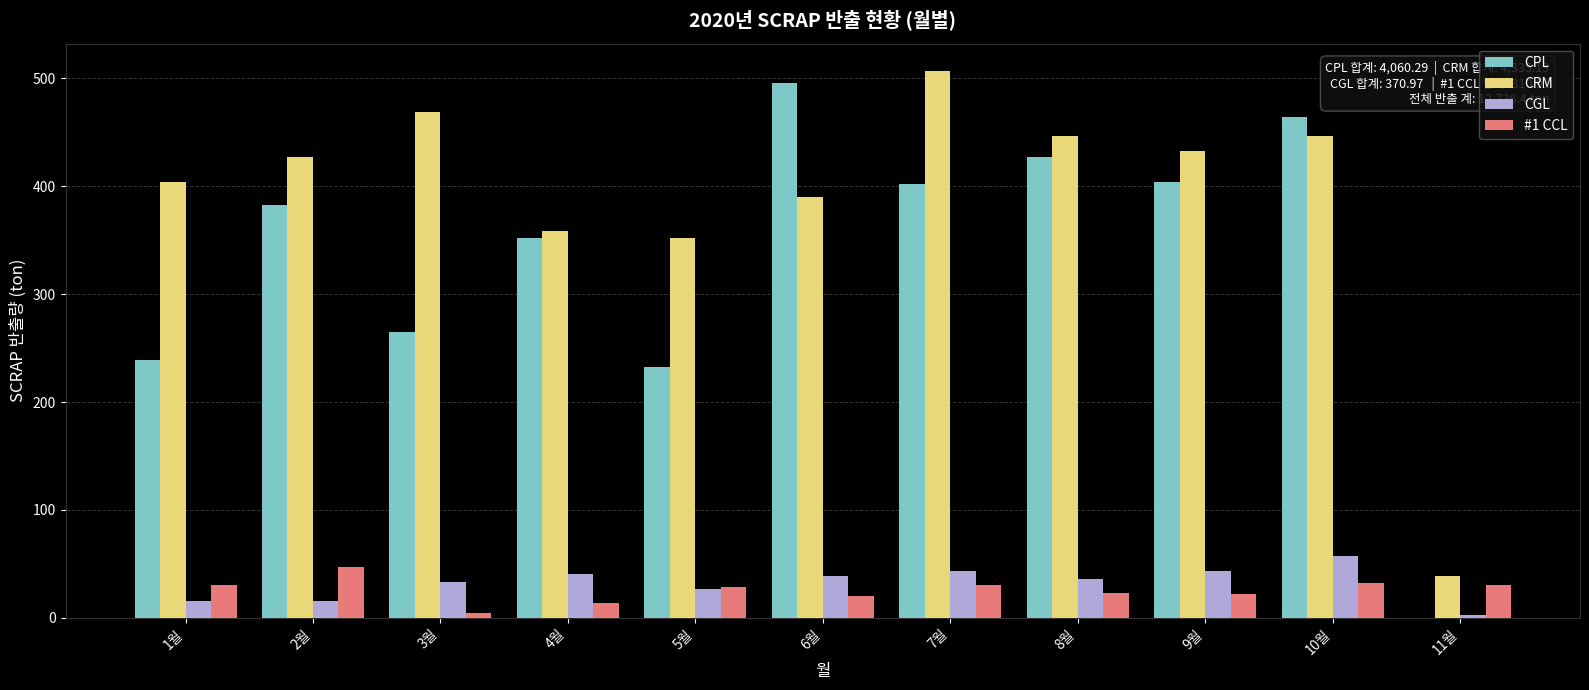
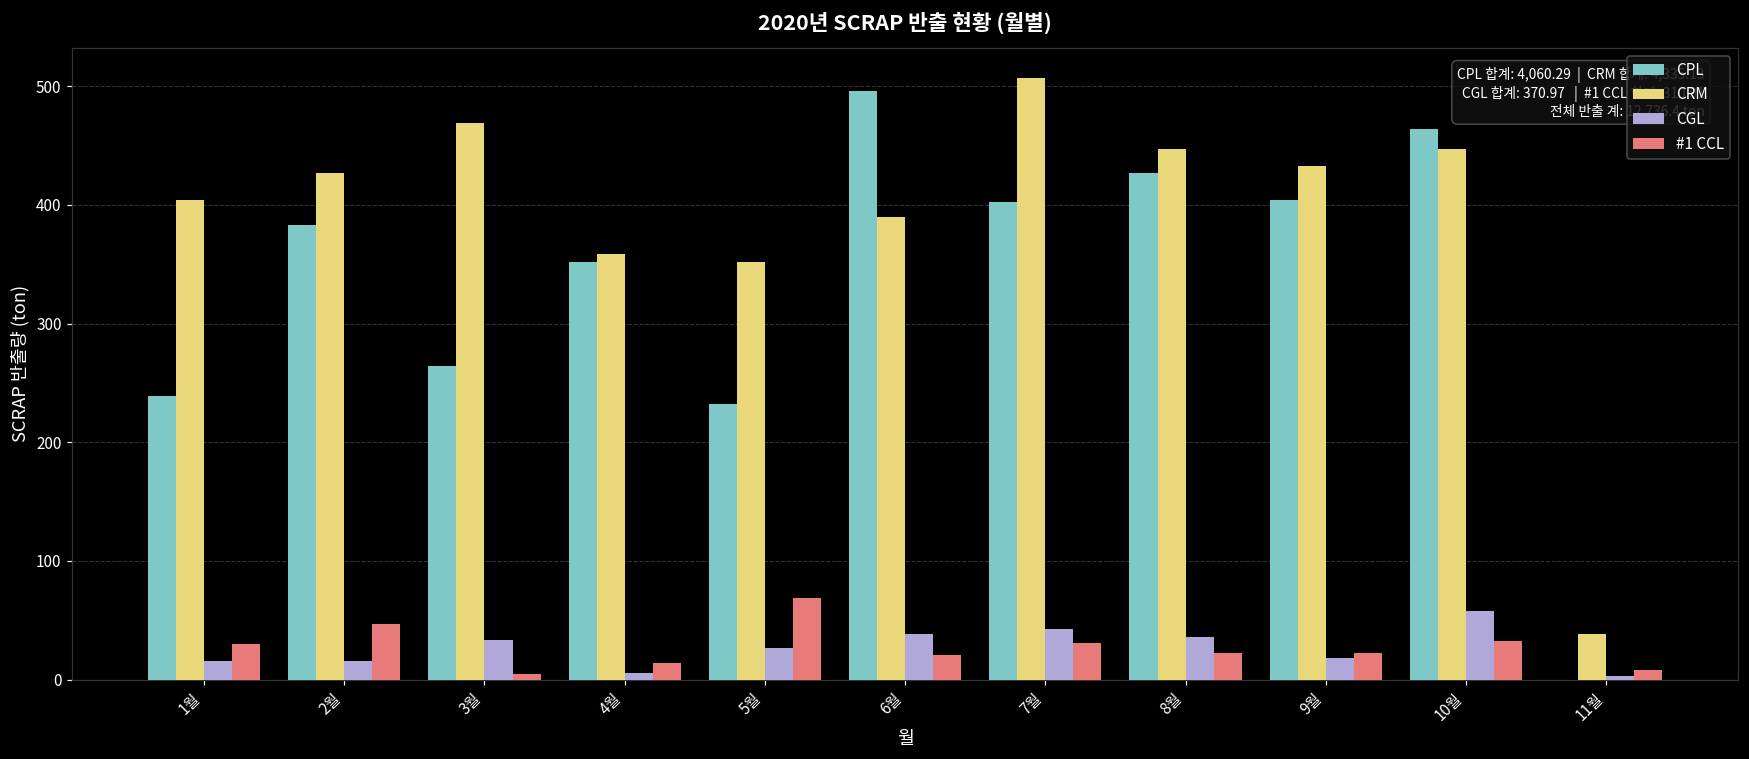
  {
    "CPL": {
      "1월": 239,
      "2월": 383,
      "3월": 265,
      "4월": 352,
      "5월": 232,
      "6월": 496,
      "7월": 402,
      "8월": 427,
      "9월": 404,
      "10월": 464,
      "11월": 0
    },
    "CRM": {
      "1월": 404,
      "2월": 427,
      "3월": 469,
      "4월": 359,
      "5월": 352,
      "6월": 390,
      "7월": 507,
      "8월": 447,
      "9월": 433,
      "10월": 447,
      "11월": 38
    },
    "CGL": {
      "1월": 16,
      "2월": 16,
      "3월": 34,
-     "4월": 40,
+     "4월": 6,
      "5월": 27,
      "6월": 39,
      "7월": 43,
      "8월": 36,
-     "9월": 43,
+     "9월": 18,
      "10월": 58,
      "11월": 3
    },
    "#1 CCL": {
      "1월": 30,
      "2월": 47,
      "3월": 5,
      "4월": 14,
-     "5월": 29,
+     "5월": 69,
      "6월": 21,
      "7월": 31,
      "8월": 23,
      "9월": 22,
      "10월": 33,
-     "11월": 31
+     "11월": 8
    }
  }
